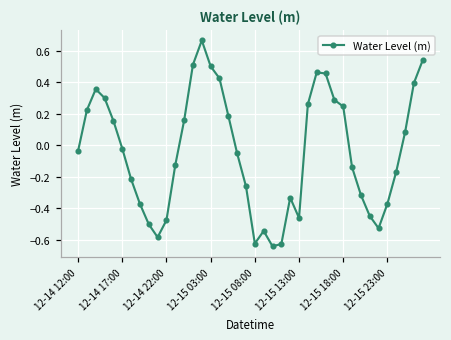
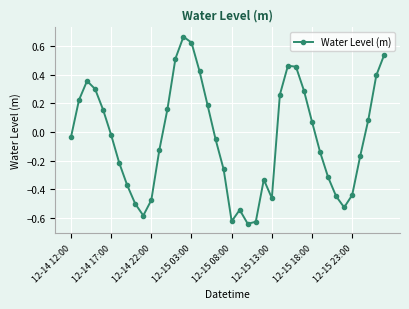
  {
    "12-14 12:00": -0.04,
    "12-14 17:00": -0.02,
    "12-14 22:00": -0.47,
-   "12-15 03:00": 0.50,
+   "12-15 03:00": 0.62,
    "12-15 08:00": -0.62,
    "12-15 13:00": -0.46,
-   "12-15 18:00": 0.25,
-   "12-15 23:00": -0.37
+   "12-15 18:00": 0.07,
+   "12-15 23:00": -0.44
  }
